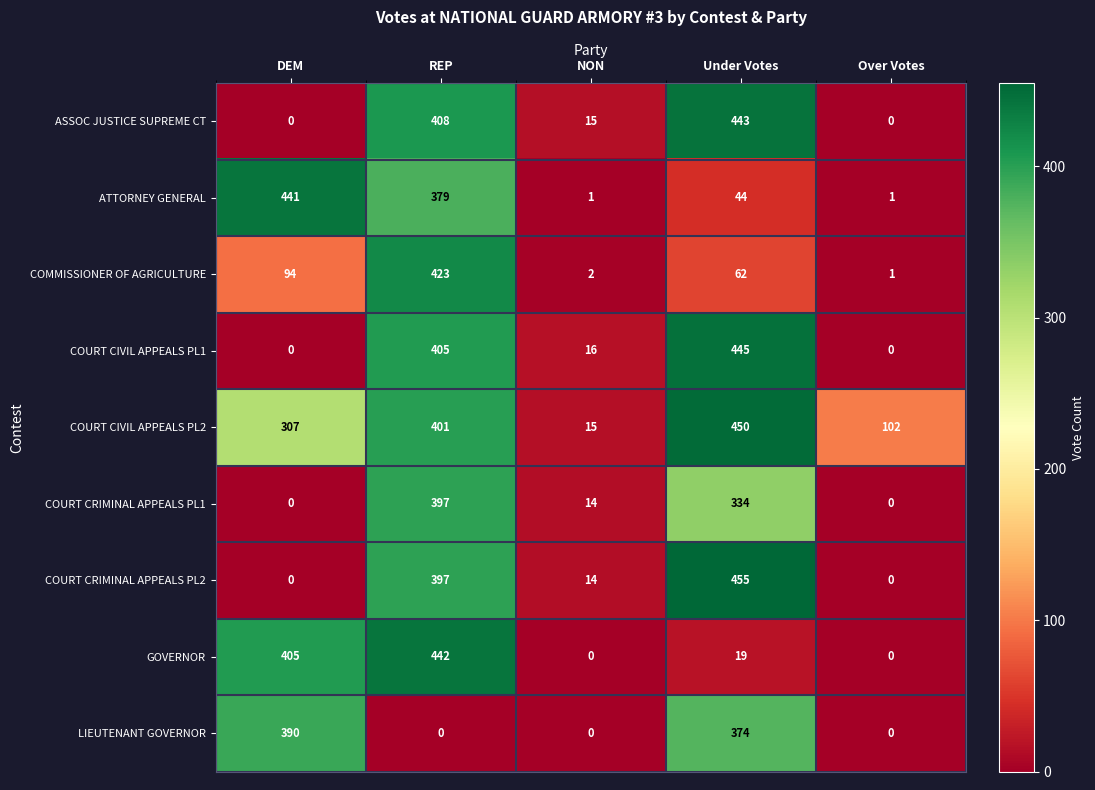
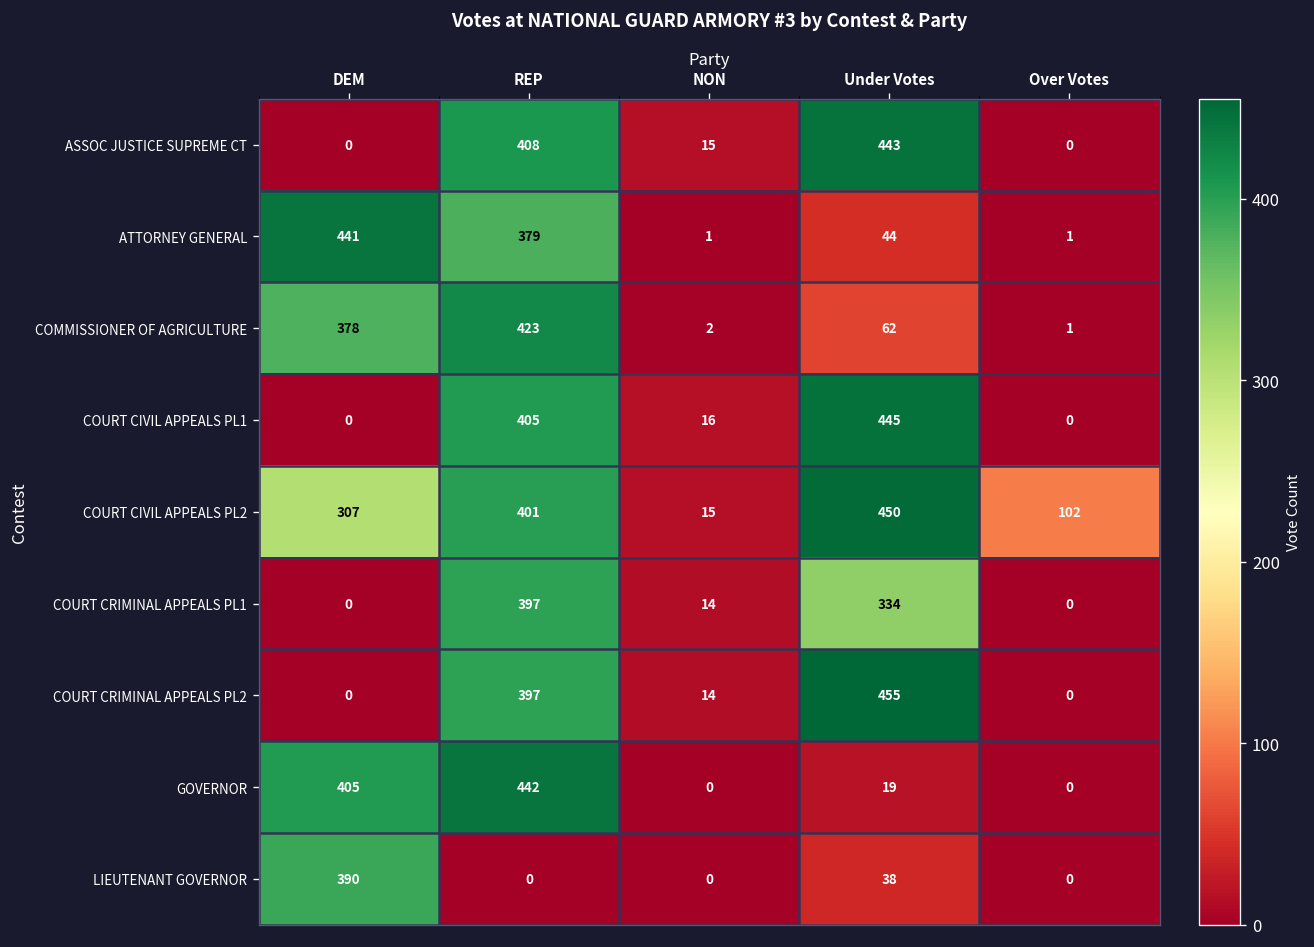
  {
    "ASSOC JUSTICE SUPREME CT": {
      "DEM": 0,
      "REP": 408,
      "NON": 15,
      "Under Votes": 443,
      "Over Votes": 0
    },
    "ATTORNEY GENERAL": {
      "DEM": 441,
      "REP": 379,
      "NON": 1,
      "Under Votes": 44,
      "Over Votes": 1
    },
    "COMMISSIONER OF AGRICULTURE": {
-     "DEM": 94,
+     "DEM": 378,
      "REP": 423,
      "NON": 2,
      "Under Votes": 62,
      "Over Votes": 1
    },
    "COURT CIVIL APPEALS PL1": {
      "DEM": 0,
      "REP": 405,
      "NON": 16,
      "Under Votes": 445,
      "Over Votes": 0
    },
    "COURT CIVIL APPEALS PL2": {
      "DEM": 307,
      "REP": 401,
      "NON": 15,
      "Under Votes": 450,
      "Over Votes": 102
    },
    "COURT CRIMINAL APPEALS PL1": {
      "DEM": 0,
      "REP": 397,
      "NON": 14,
      "Under Votes": 334,
      "Over Votes": 0
    },
    "COURT CRIMINAL APPEALS PL2": {
      "DEM": 0,
      "REP": 397,
      "NON": 14,
      "Under Votes": 455,
      "Over Votes": 0
    },
    "GOVERNOR": {
      "DEM": 405,
      "REP": 442,
      "NON": 0,
      "Under Votes": 19,
      "Over Votes": 0
    },
    "LIEUTENANT GOVERNOR": {
      "DEM": 390,
      "REP": 0,
      "NON": 0,
-     "Under Votes": 374,
+     "Under Votes": 38,
      "Over Votes": 0
    }
  }
